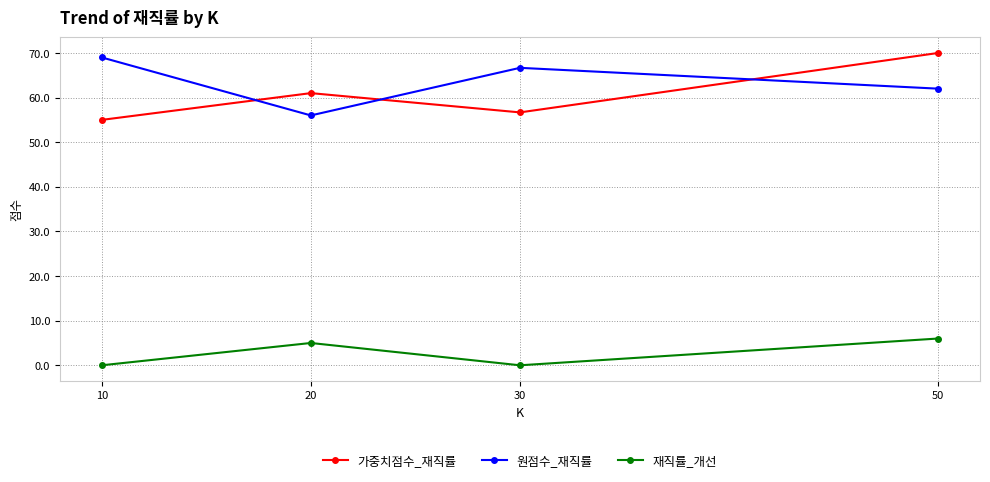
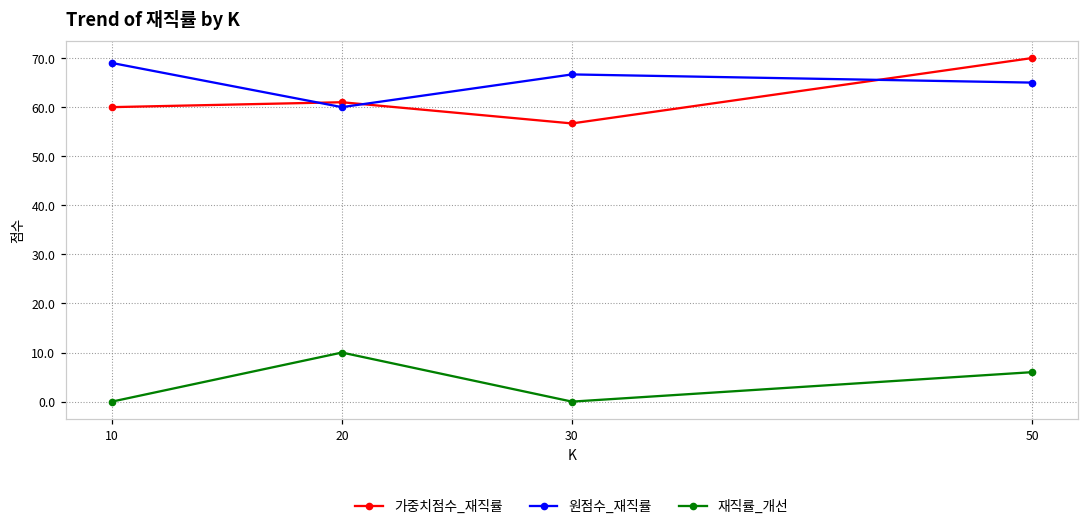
  {
    "가중치점수_재직률": {
-     "10": 55,
+     "10": 60,
      "20": 61,
      "30": 57,
      "50": 70
    },
    "원점수_재직률": {
      "10": 69,
-     "20": 56,
+     "20": 60,
      "30": 67,
-     "50": 62
+     "50": 65
    },
    "재직률_개선": {
      "10": 0,
-     "20": 5,
+     "20": 10,
      "30": 0,
      "50": 6
    }
  }
